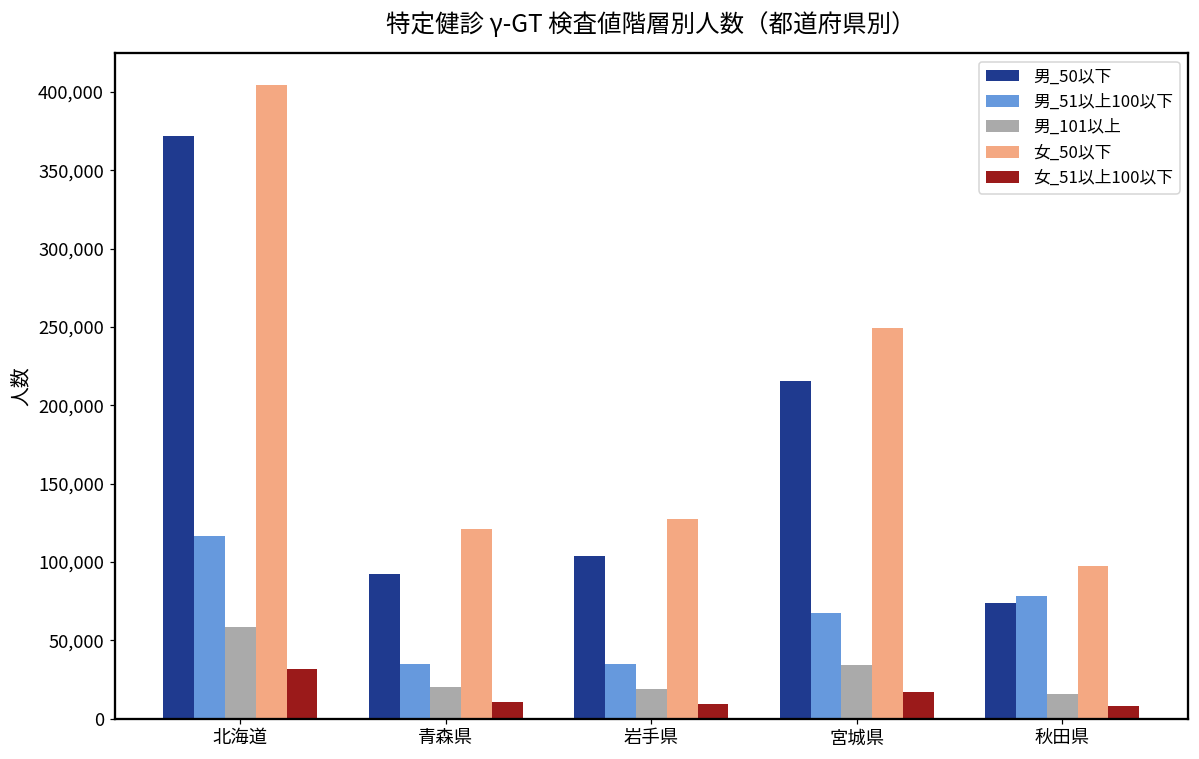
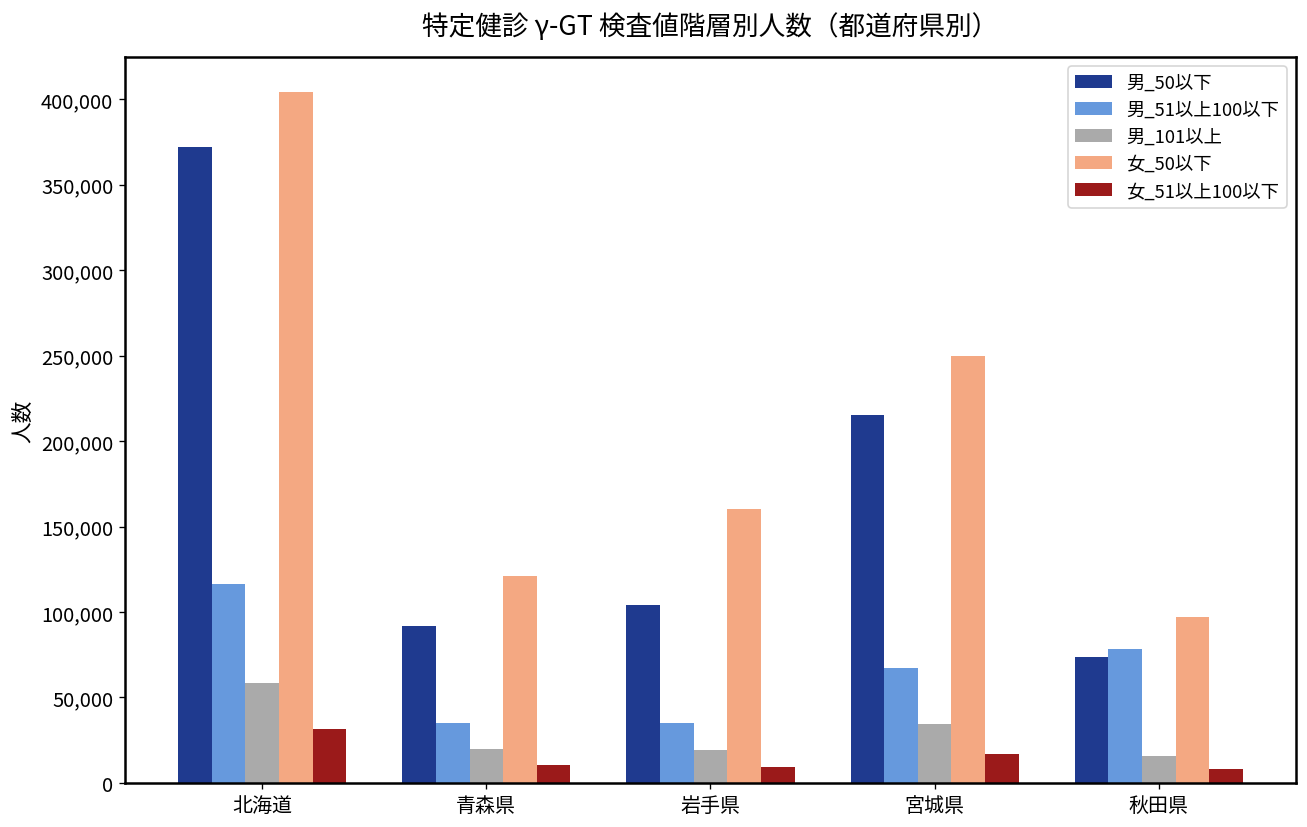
  {
    "男_50以下": {
      "北海道": "372,000",
      "青森県": "92,000",
      "岩手県": "104,000",
      "宮城県": "215,000",
      "秋田県": "74,000"
    },
    "男_51以上100以下": {
      "北海道": "117,000",
      "青森県": "35,000",
      "岩手県": "35,000",
      "宮城県": "67,000",
      "秋田県": "78,000"
    },
    "男_101以上": {
      "北海道": "58,000",
      "青森県": "20,000",
      "岩手県": "19,000",
      "宮城県": "34,000",
      "秋田県": "16,000"
    },
    "女_50以下": {
      "北海道": "404,000",
      "青森県": "121,000",
-     "岩手県": "127,000",
+     "岩手県": "160,000",
      "宮城県": "249,000",
      "秋田県": "97,000"
    },
    "女_51以上100以下": {
      "北海道": "32,000",
      "青森県": "11,000",
      "岩手県": "9,000",
      "宮城県": "17,000",
      "秋田県": "8,000"
    }
  }
